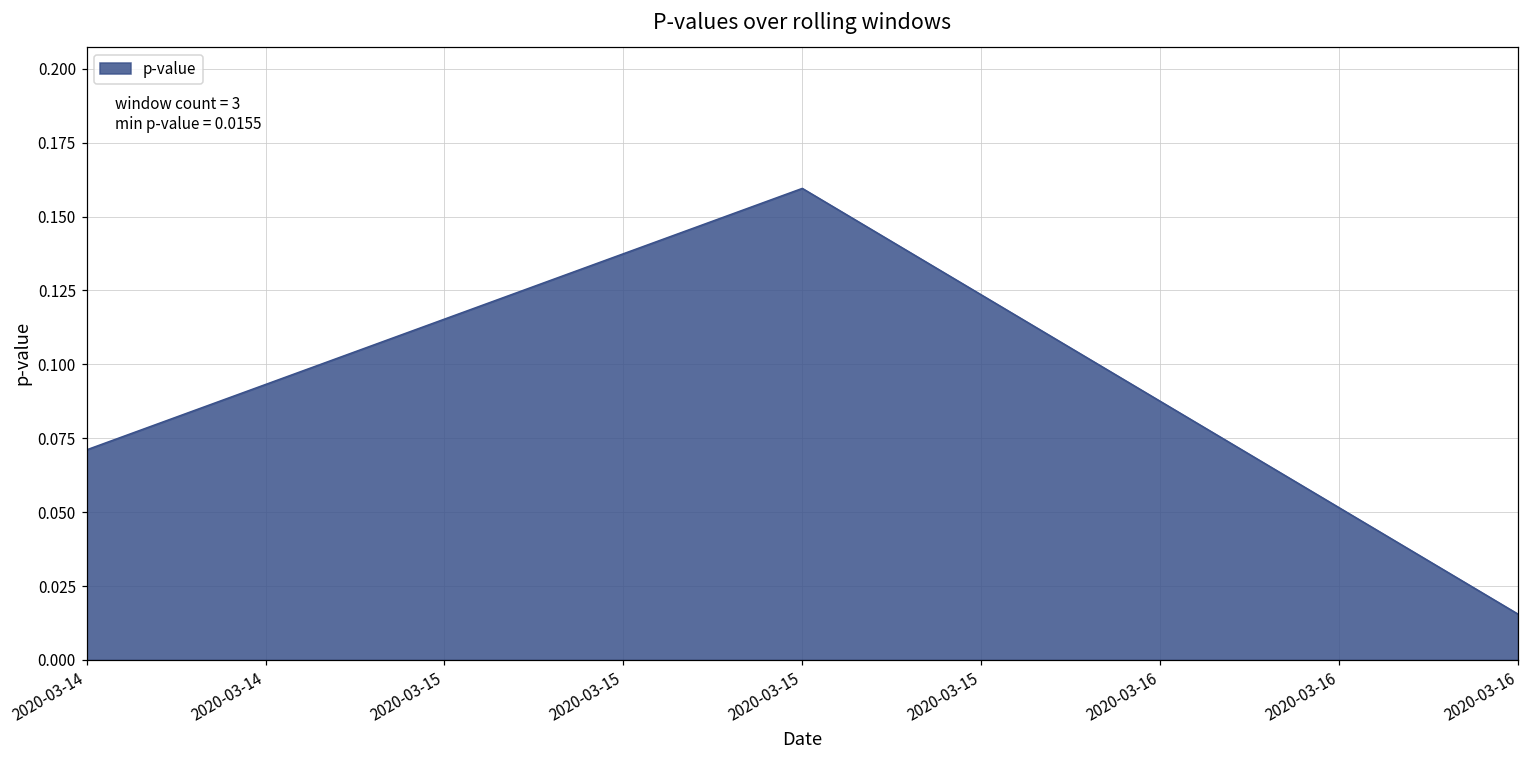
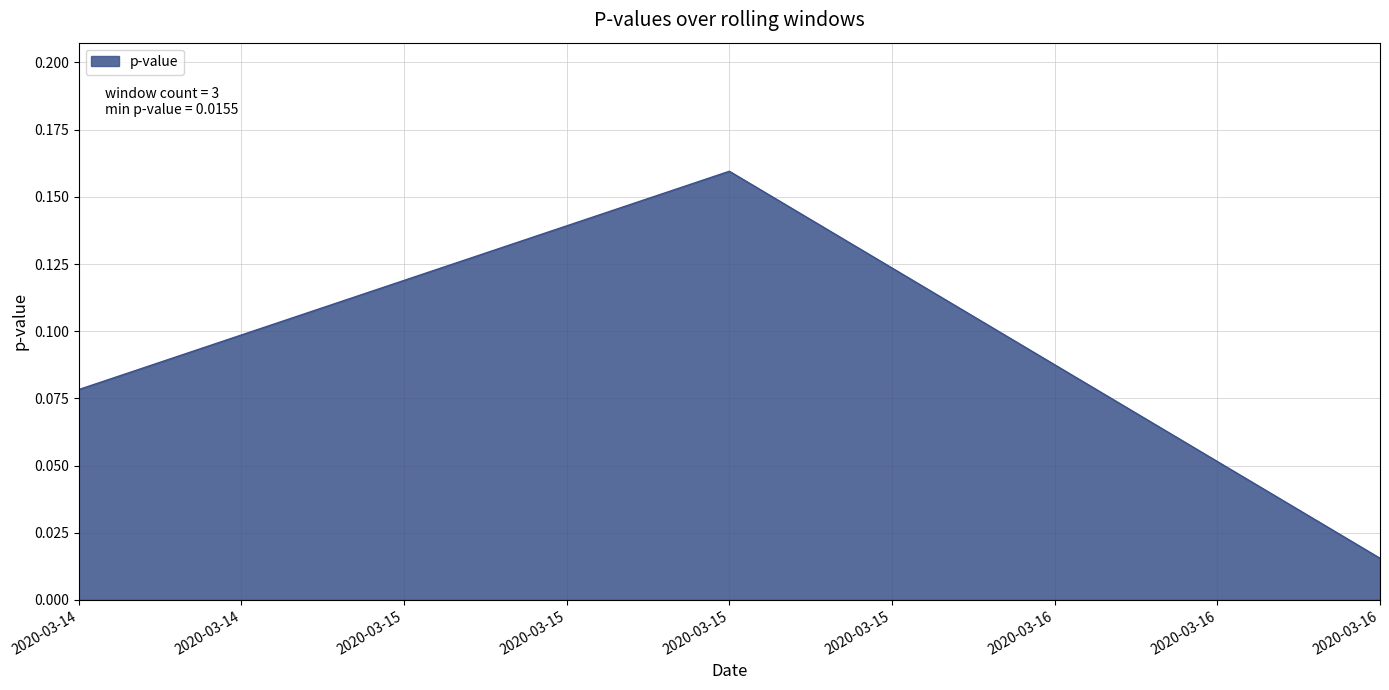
  {
-   "2020-03-14": 0.071,
+   "2020-03-14": 0.078,
    "2020-03-15": 0.160,
    "2020-03-16": 0.015
  }
